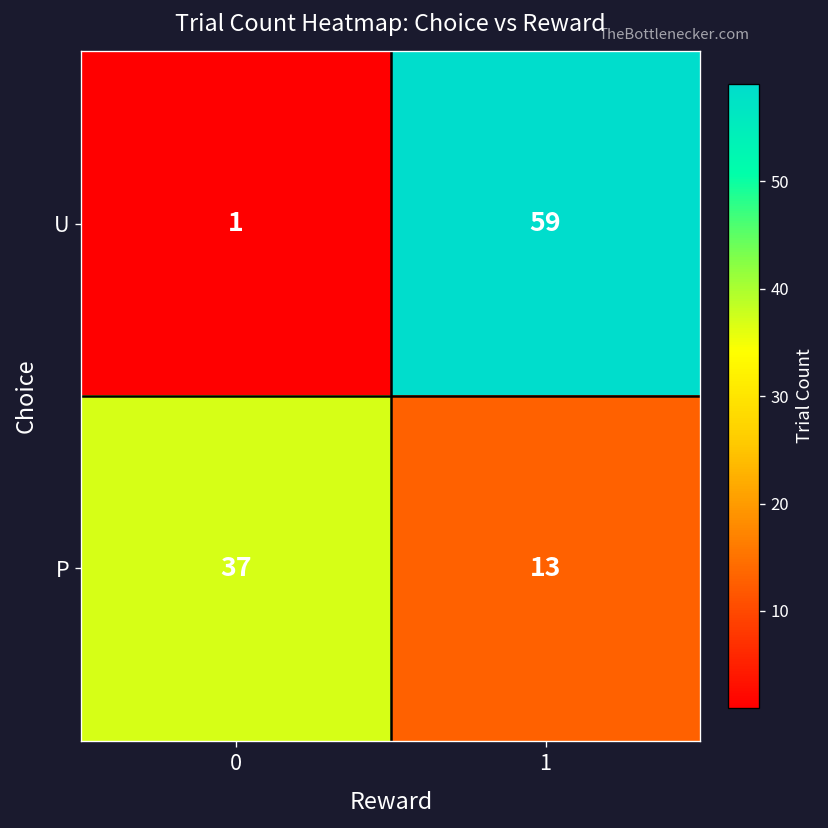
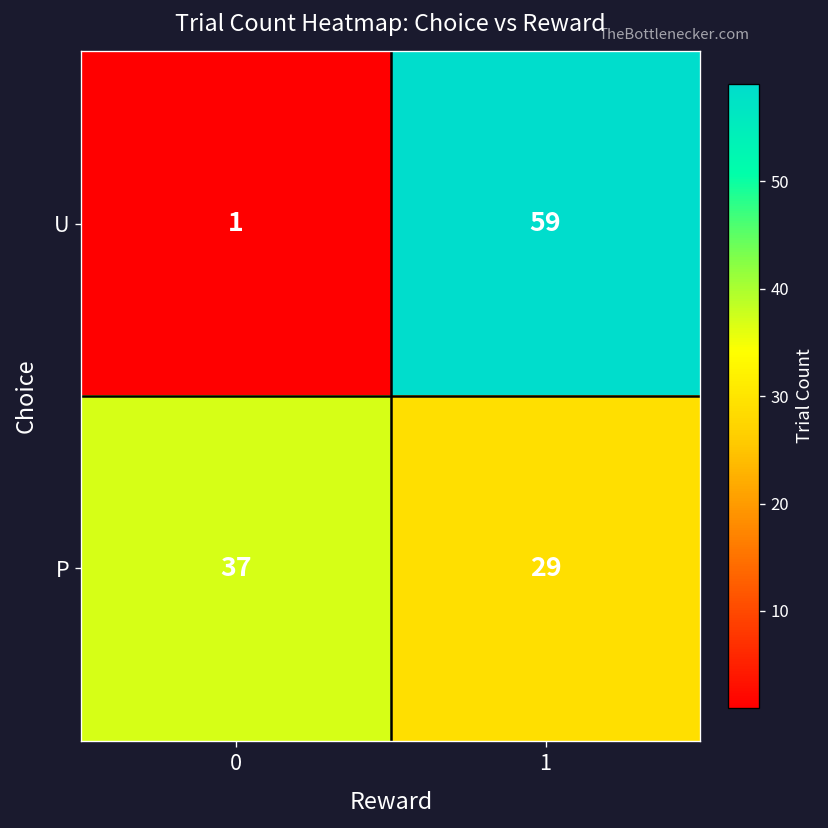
  {
    "U": {
      "0": 1,
      "1": 59
    },
    "P": {
      "0": 37,
-     "1": 13
+     "1": 29
    }
  }
